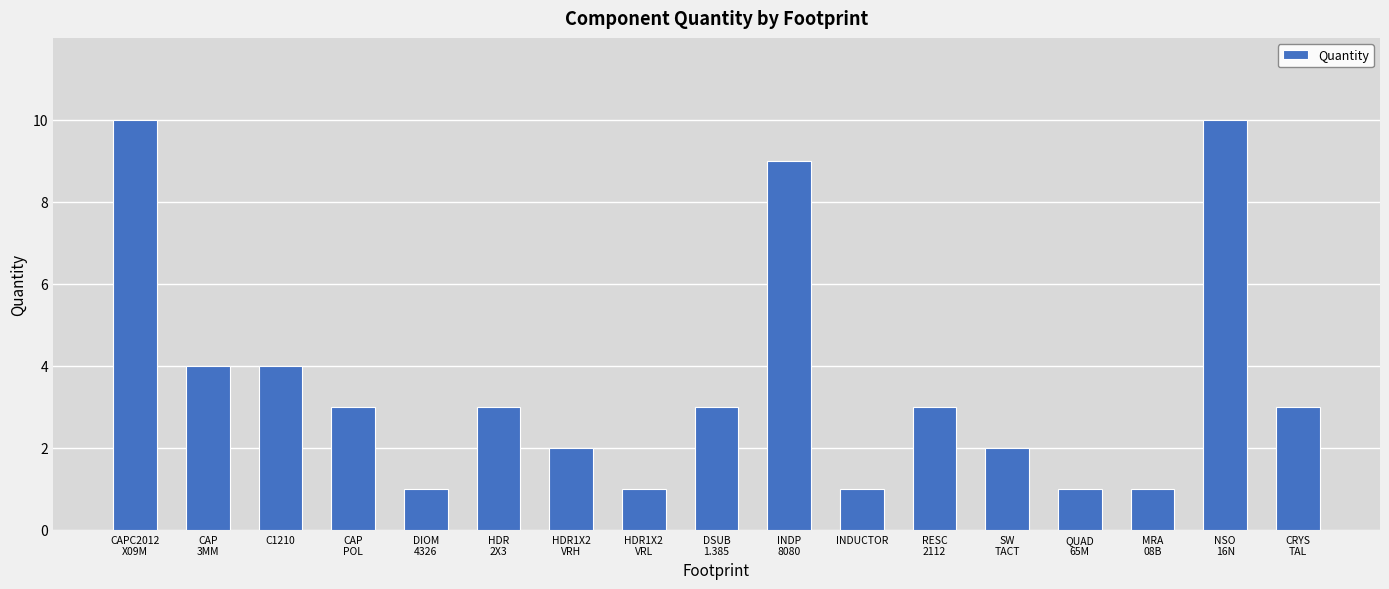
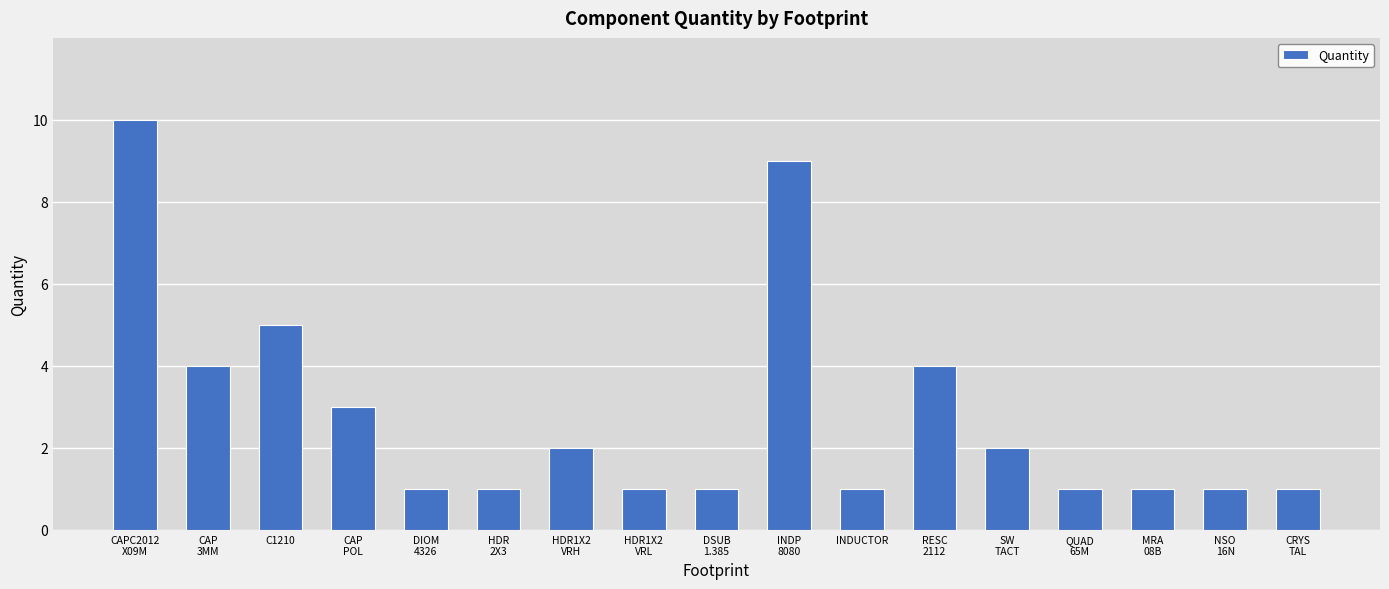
  {
    "CAPC2012 X09M": 10,
    "CAP 3MM": 4,
-   "C1210": 4,
+   "C1210": 5,
    "CAP POL": 3,
    "DIOM 4326": 1,
-   "HDR 2X3": 3,
+   "HDR 2X3": 1,
    "HDR1X2 VRH": 2,
    "HDR1X2 VRL": 1,
-   "DSUB 1.385": 3,
+   "DSUB 1.385": 1,
    "INDP 8080": 9,
    "INDUCTOR": 1,
-   "RESC 2112": 3,
+   "RESC 2112": 4,
    "SW TACT": 2,
    "QUAD 65M": 1,
    "MRA 08B": 1,
-   "NSO 16N": 10,
-   "CRYS TAL": 3
+   "NSO 16N": 1,
+   "CRYS TAL": 1
  }
